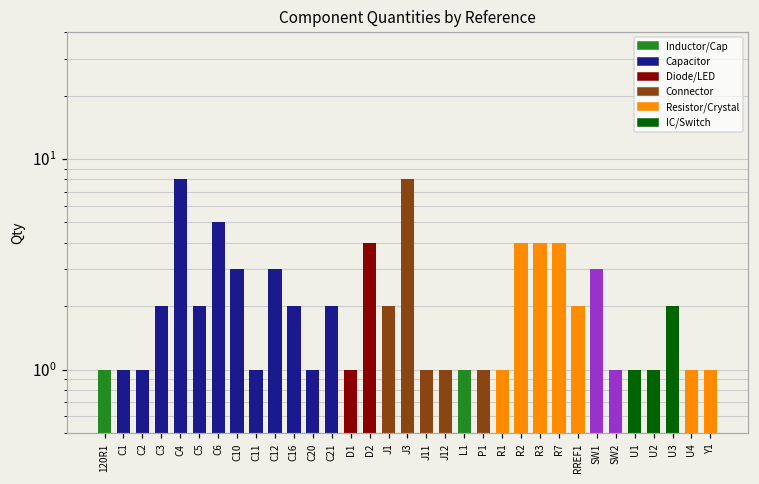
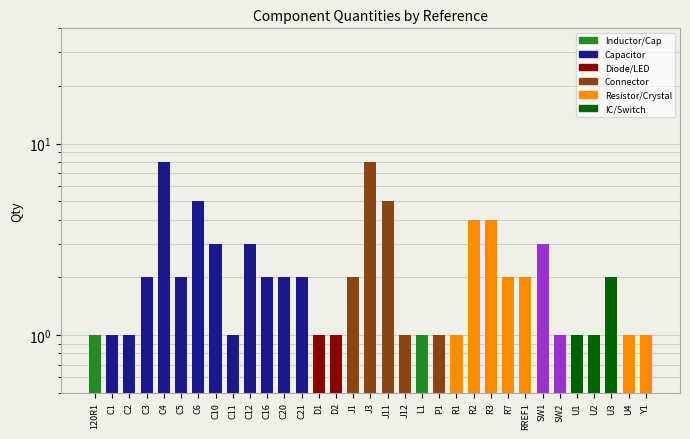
  {
    "120R1": 1,
    "C1": 1,
    "C2": 1,
    "C3": 2,
    "C4": 8,
    "C5": 2,
    "C6": 5,
    "C10": 3,
    "C11": 1,
    "C12": 3,
    "C16": 2,
-   "C20": 1,
+   "C20": 2,
    "C21": 2,
    "D1": 1,
-   "D2": 4,
+   "D2": 1,
    "J1": 2,
    "J3": 8,
-   "J11": 1,
+   "J11": 5,
    "J12": 1,
    "L1": 1,
    "P1": 1,
    "R1": 1,
    "R2": 4,
    "R3": 4,
-   "R7": 4,
+   "R7": 2,
    "RREF1": 2,
    "SW1": 3,
    "SW2": 1,
    "U1": 1,
    "U2": 1,
    "U3": 2,
    "U4": 1,
    "Y1": 1
  }
